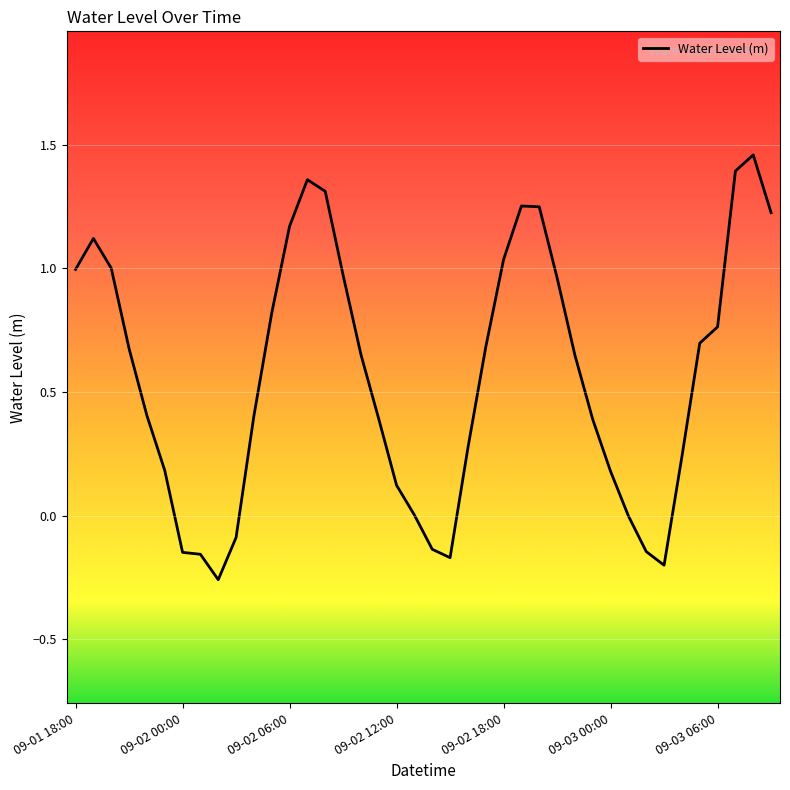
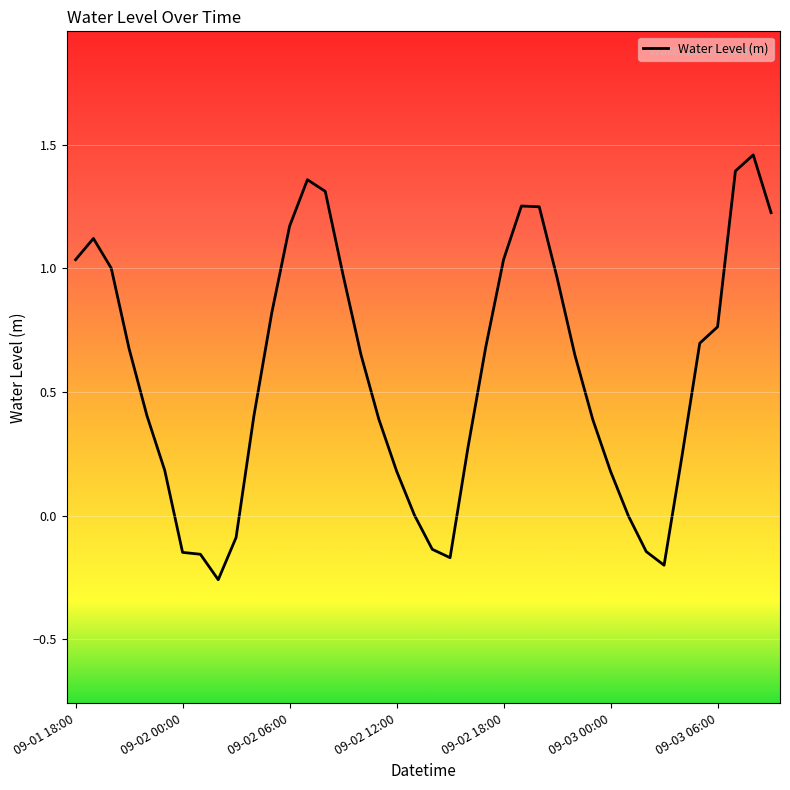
  {
-   "09-01 18:00": 1.00,
+   "09-01 18:00": 1.04,
    "09-02 00:00": -0.15,
    "09-02 06:00": 1.17,
-   "09-02 12:00": 0.12,
+   "09-02 12:00": 0.18,
    "09-02 18:00": 1.04,
    "09-03 00:00": 0.18,
    "09-03 06:00": 0.76
  }
